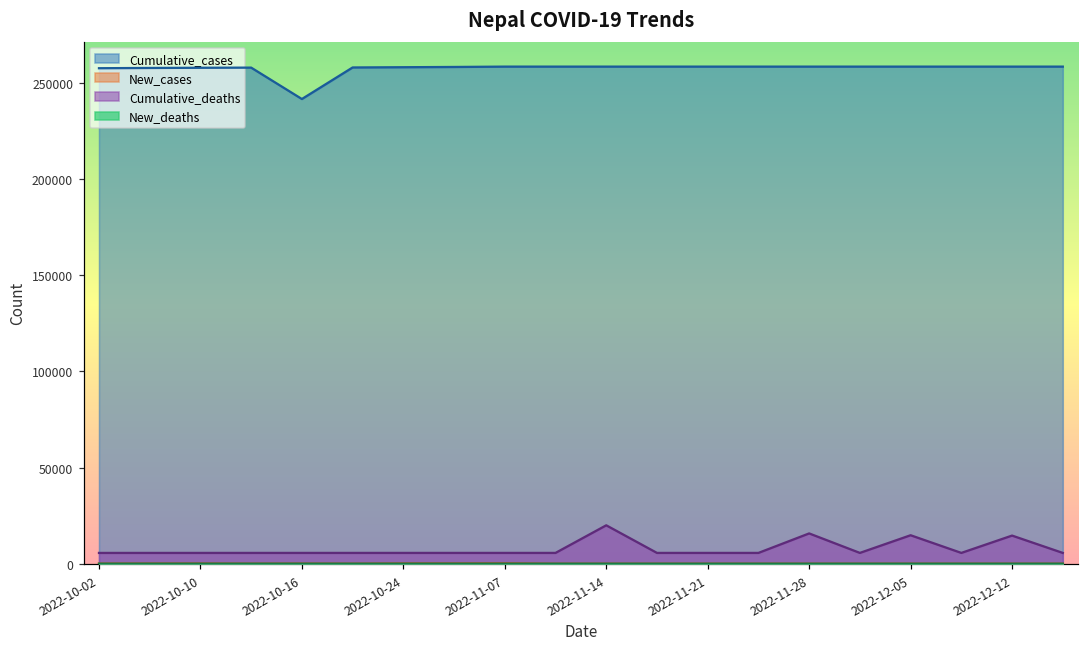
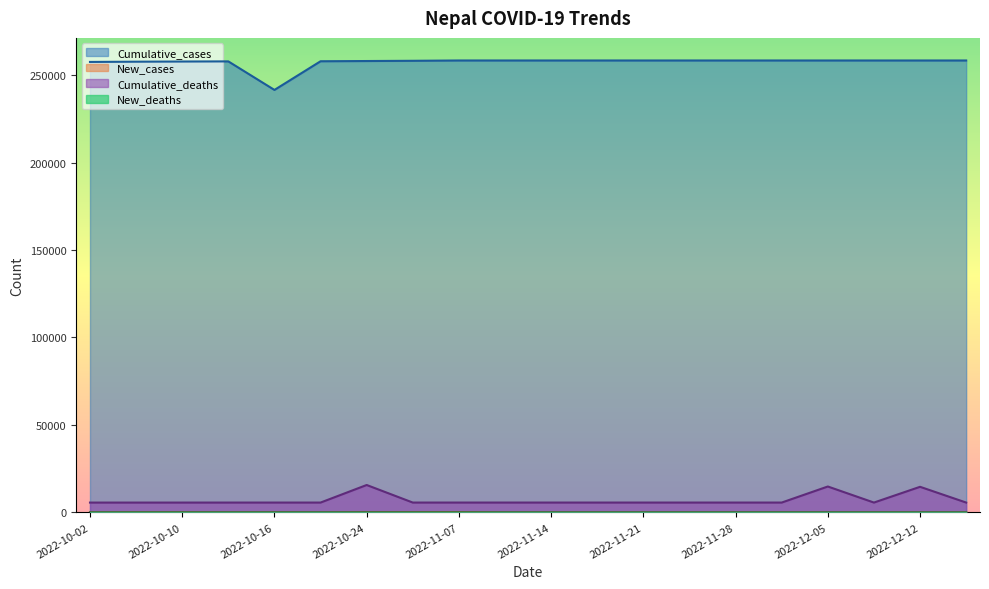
  {
    "Cumulative_cases": {
      "2022-10-16": 242000,
      "2022-10-24": 258000,
      "2022-11-07": 258000,
      "2022-11-14": 258000,
      "2022-11-21": 258000,
      "2022-11-28": 258000,
      "2022-12-05": 258000,
      "2022-12-12": 258000
    },
    "New_deaths": {
      "2022-10-02": 0,
      "2022-10-10": 0,
      "2022-10-16": 0,
      "2022-10-24": 0,
      "2022-11-07": 0,
      "2022-11-14": 0,
      "2022-11-21": 0,
      "2022-11-28": 0,
      "2022-12-05": 0,
      "2022-12-12": 0
    },
    "Cumulative_deaths": {
      "2022-10-02": 6000,
      "2022-10-10": 6000,
      "2022-10-16": 6000,
-     "2022-10-24": 6000,
+     "2022-10-24": 16000,
      "2022-11-07": 6000,
-     "2022-11-14": 20000,
+     "2022-11-14": 6000,
      "2022-11-21": 6000,
-     "2022-11-28": 16000,
+     "2022-11-28": 6000,
      "2022-12-05": 15000,
      "2022-12-12": 15000
    }
  }
